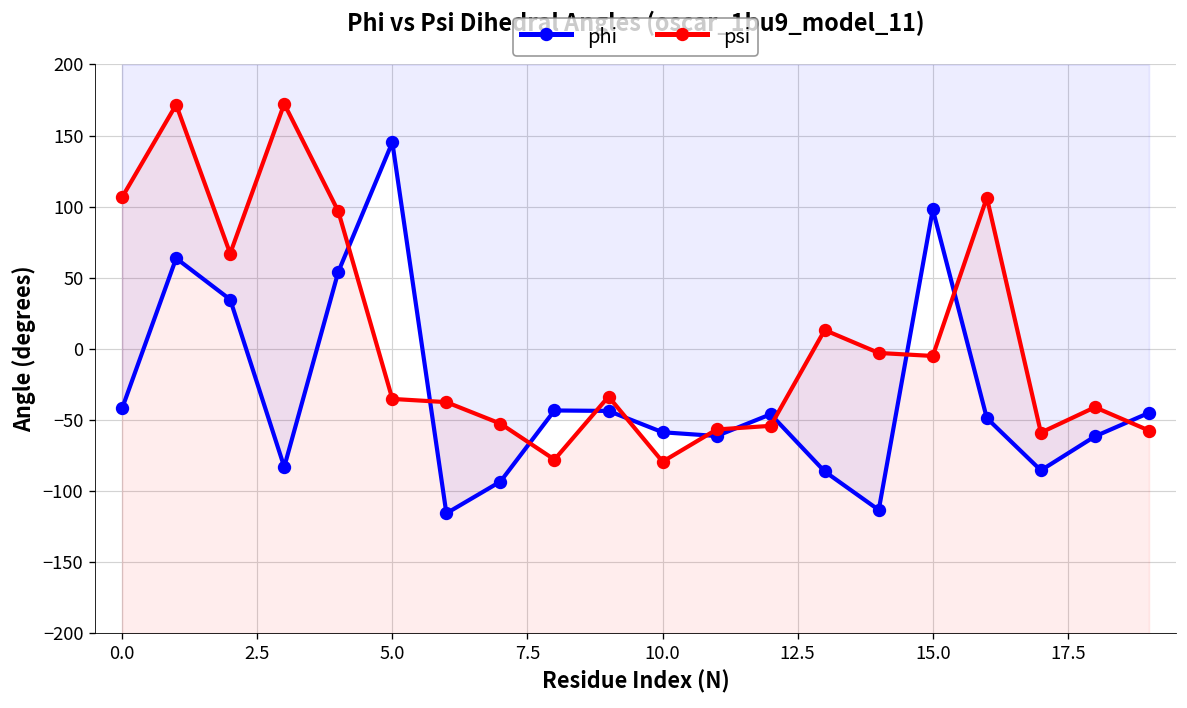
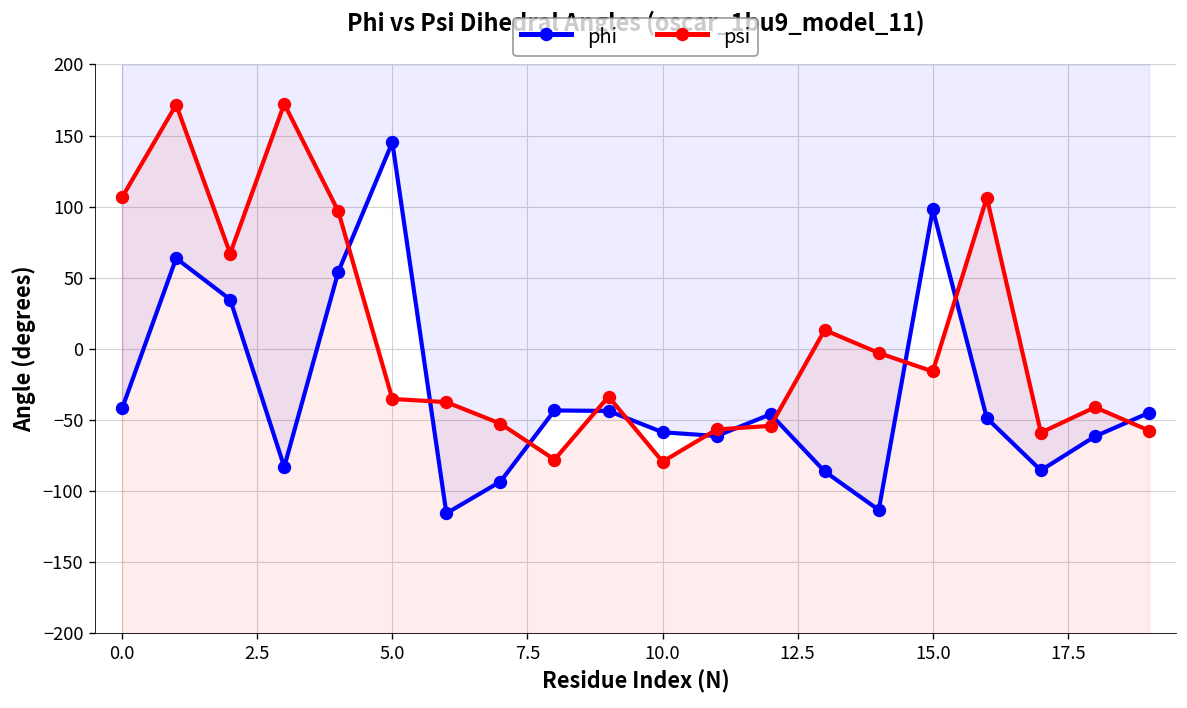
  {
    "psi": {
      "0.0": 107,
      "5.0": -35,
      "10.0": -79,
-     "15.0": -5
+     "15.0": -16
    }
  }
